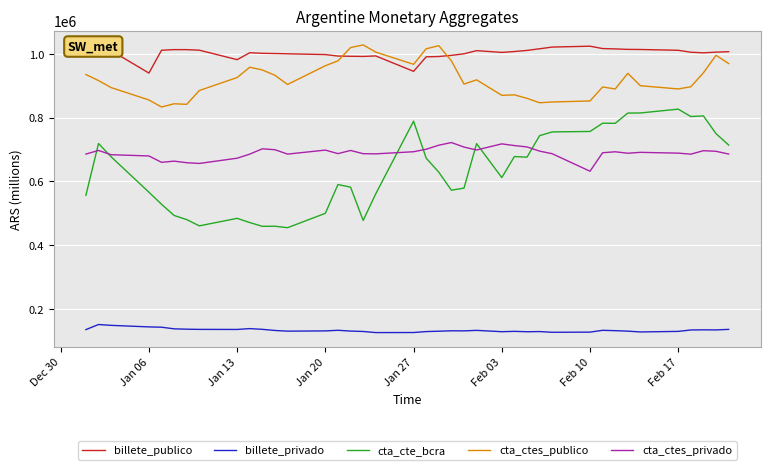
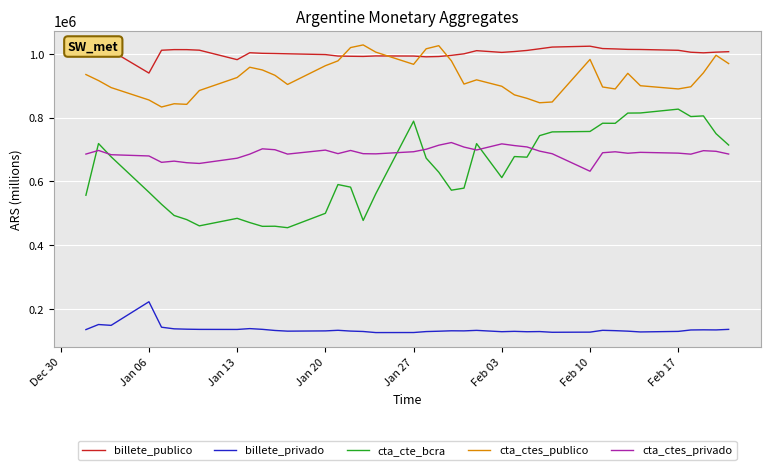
  {
    "billete_publico": {
      "Jan 06": 940000,
      "Jan 13": 980000,
      "Jan 20": 1000000,
-     "Jan 27": 940000,
+     "Jan 27": 990000,
      "Feb 03": 1000000,
      "Feb 10": 1020000,
      "Feb 17": 1010000
    },
    "billete_privado": {
-     "Jan 06": 140000,
+     "Jan 06": 220000,
      "Jan 13": 130000,
      "Jan 20": 130000,
      "Jan 27": 130000,
      "Feb 03": 130000,
      "Feb 10": 130000,
      "Feb 17": 130000
    },
    "cta_cte_bcra": {
      "Jan 06": 570000,
      "Jan 13": 480000,
      "Jan 20": 500000,
      "Jan 27": 790000,
      "Feb 03": 610000,
      "Feb 10": 760000,
      "Feb 17": 830000
    },
    "cta_ctes_publico": {
      "Jan 06": 860000,
      "Jan 13": 930000,
      "Jan 20": 960000,
      "Jan 27": 970000,
-     "Feb 03": 870000,
-     "Feb 10": 850000,
+     "Feb 03": 900000,
+     "Feb 10": 980000,
      "Feb 17": 890000
    },
    "cta_ctes_privado": {
      "Jan 06": 680000,
      "Jan 13": 670000,
      "Jan 20": 700000,
      "Jan 27": 690000,
      "Feb 03": 720000,
      "Feb 10": 630000,
      "Feb 17": 690000
    }
  }
